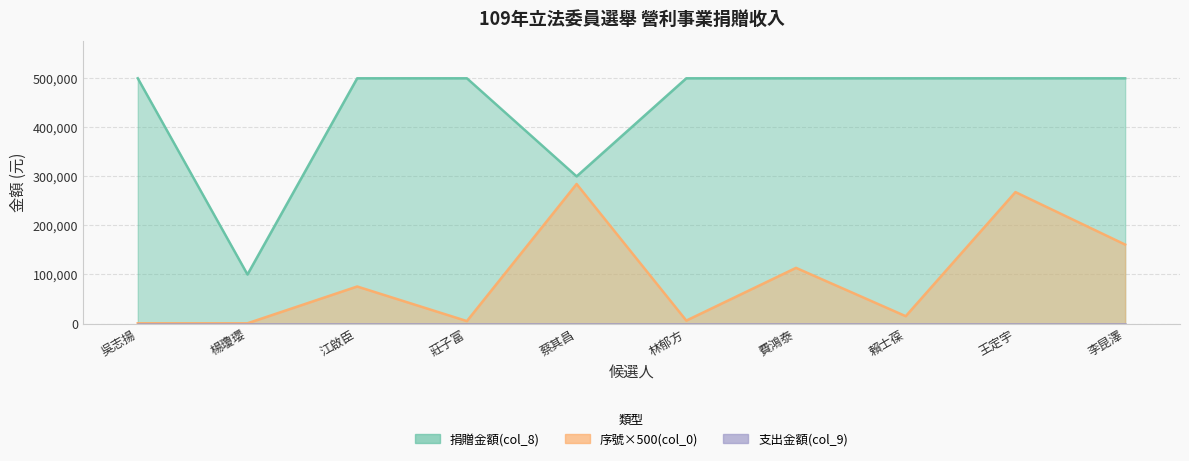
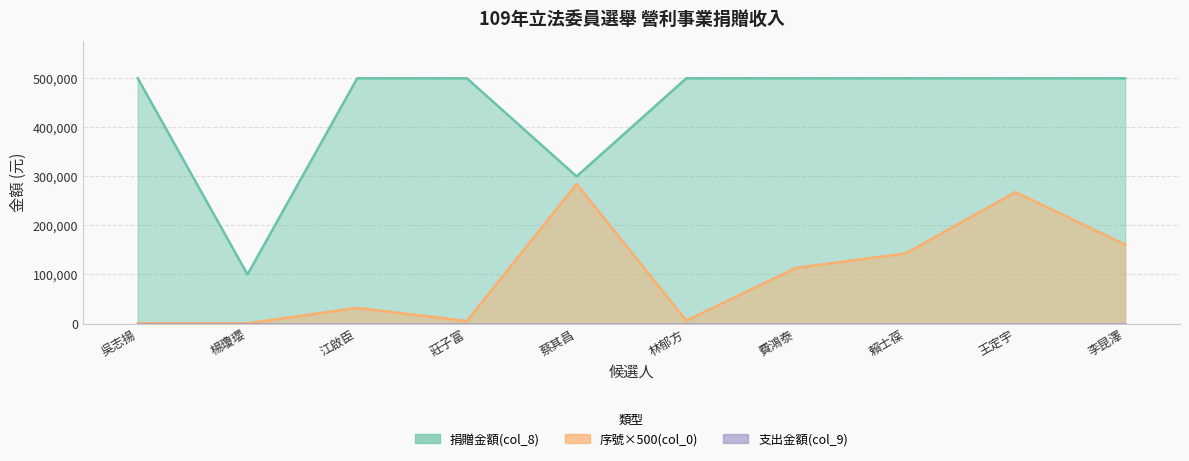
  {
    "序號×500(col_0)": {
-     "江啟臣": "80,000",
+     "江啟臣": "30,000",
      "蔡其昌": "280,000",
      "林郁方": "10,000",
      "費鴻泰": "110,000",
-     "賴士葆": "20,000",
+     "賴士葆": "140,000",
      "王定宇": "270,000",
      "李昆澤": "160,000"
    }
  }
